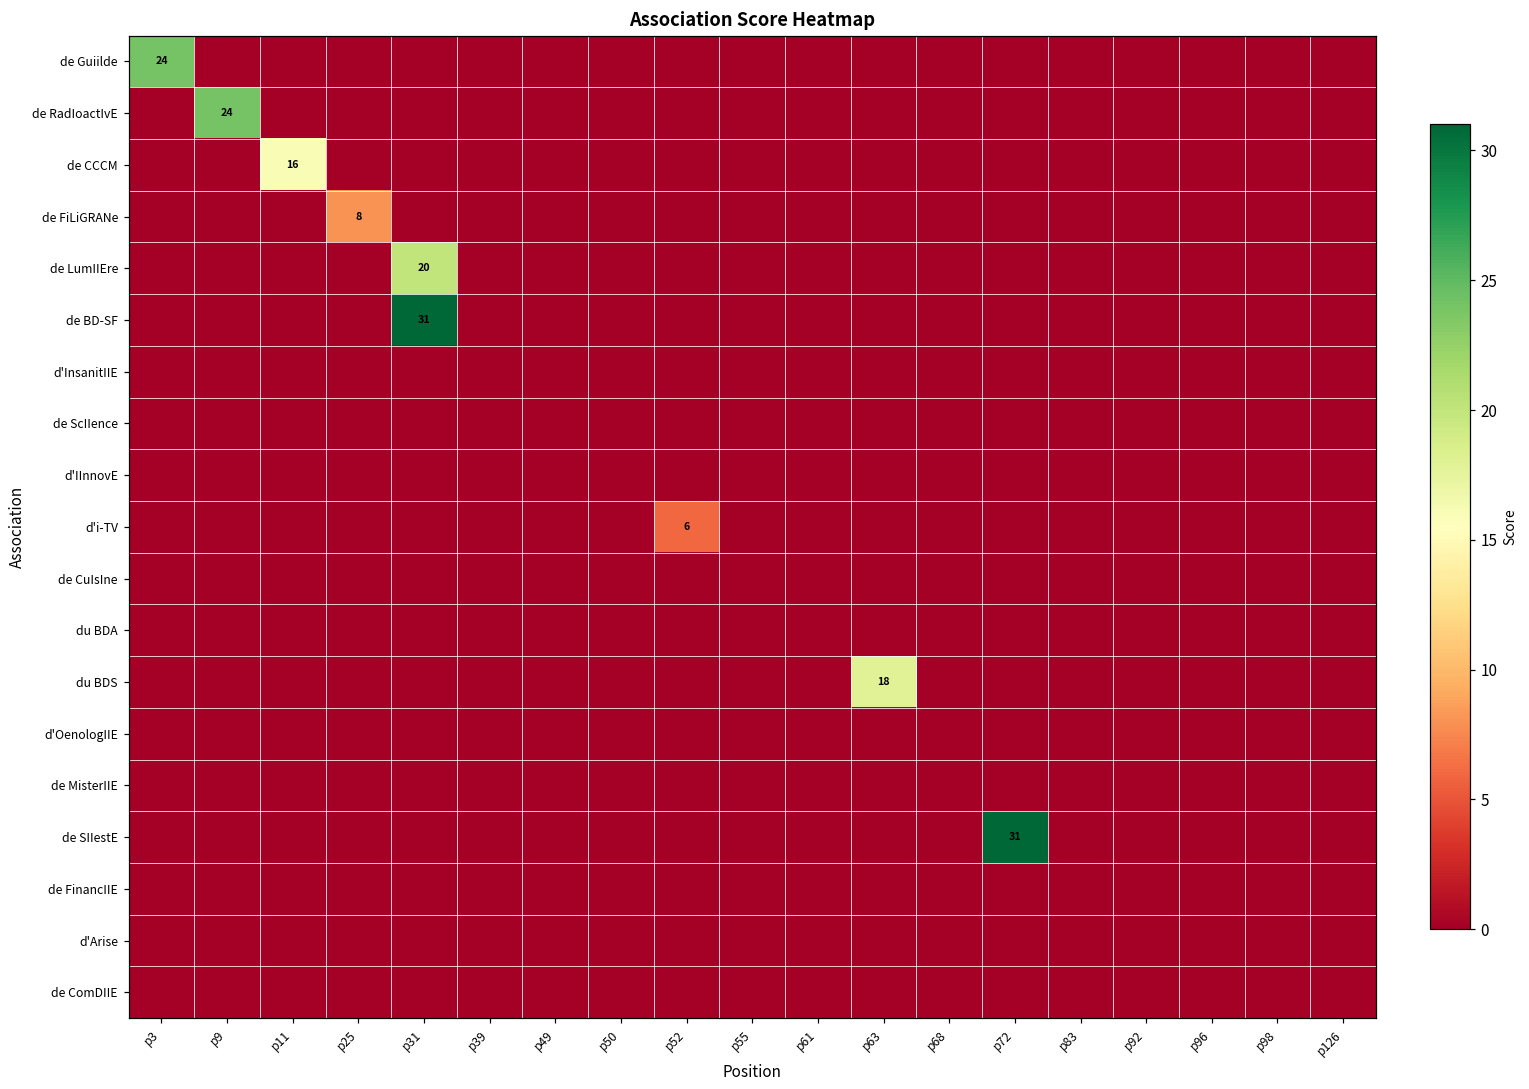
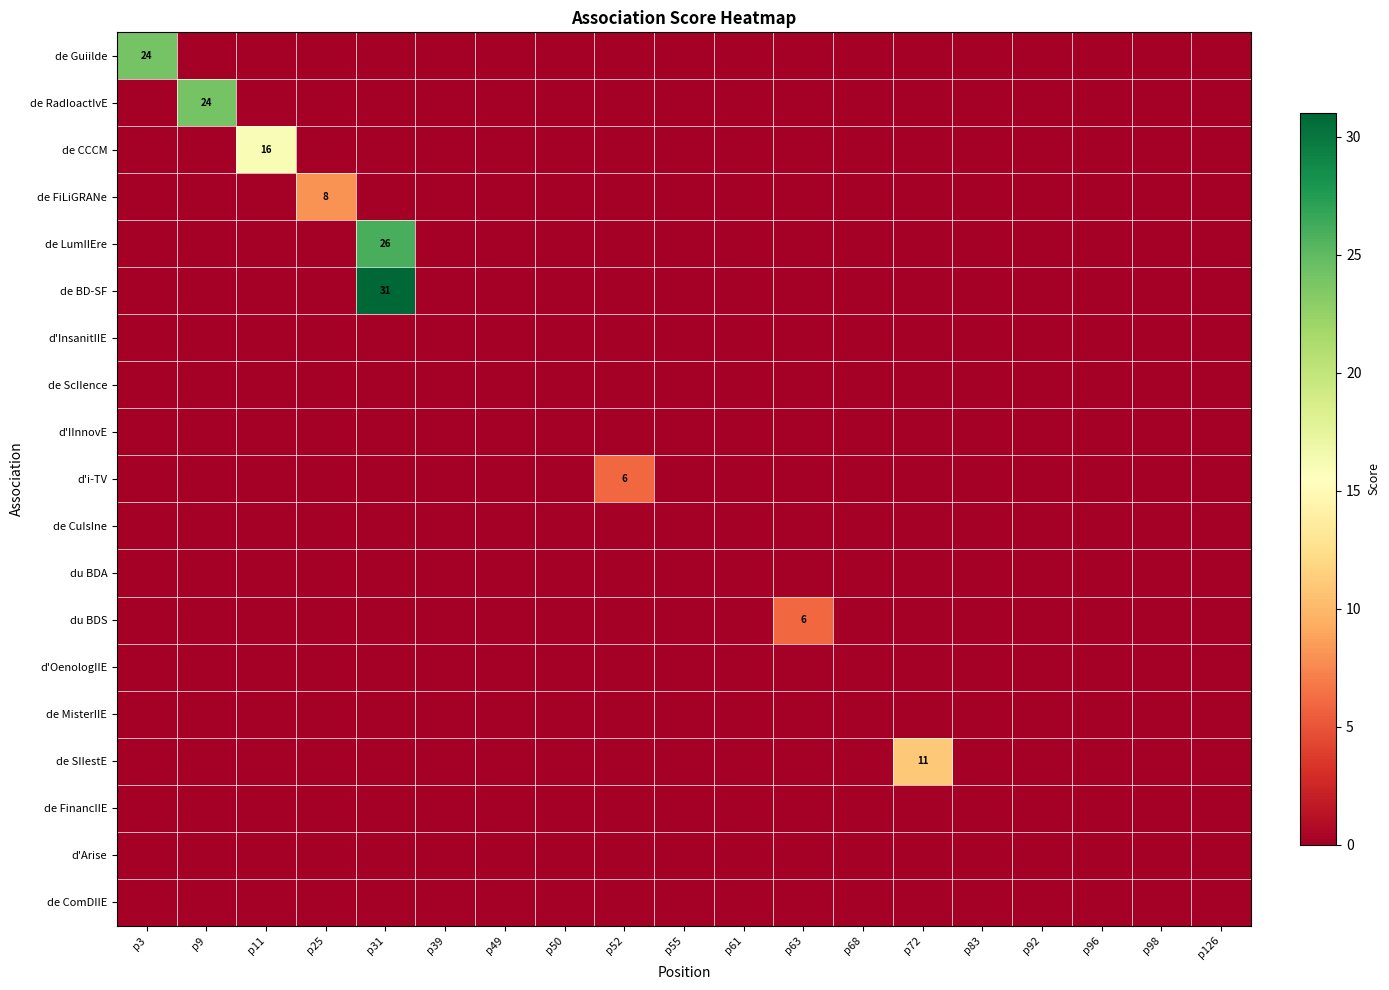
  {
    "de Guiilde": {
      "p3": 24
    },
    "de RadIoactIvE": {
      "p9": 24
    },
    "de CCCM": {
      "p11": 16
    },
    "de FiLiGRANe": {
      "p25": 8
    },
    "de LumIIEre": {
-     "p31": 20
+     "p31": 26
    },
    "de BD-SF": {
      "p31": 31
    },
    "d'i-TV": {
      "p52": 6
    },
    "du BDS": {
-     "p63": 18
+     "p63": 6
    },
    "de SIIestE": {
-     "p72": 31
+     "p72": 11
    }
  }
